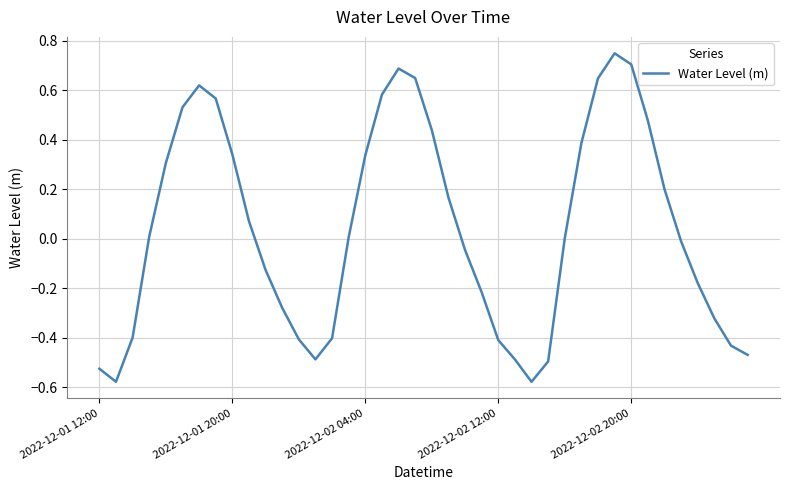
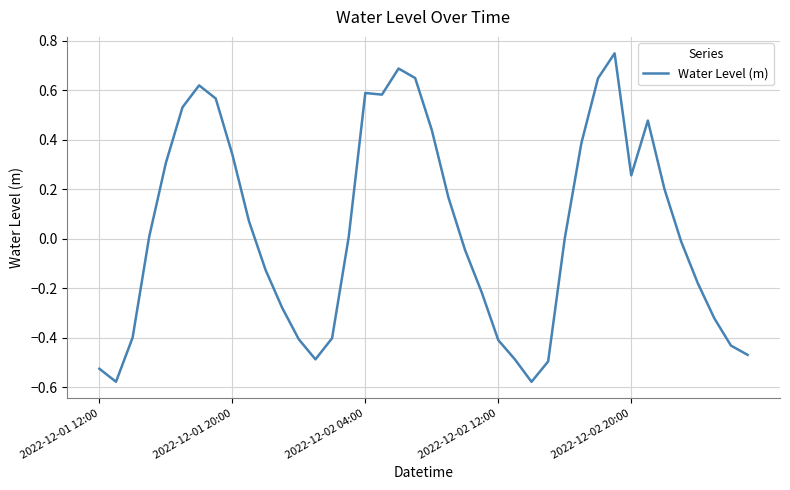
  {
    "2022-12-01 12:00": -0.52,
    "2022-12-01 20:00": 0.34,
-   "2022-12-02 04:00": 0.34,
+   "2022-12-02 04:00": 0.59,
    "2022-12-02 12:00": -0.41,
-   "2022-12-02 20:00": 0.70
+   "2022-12-02 20:00": 0.26
  }
